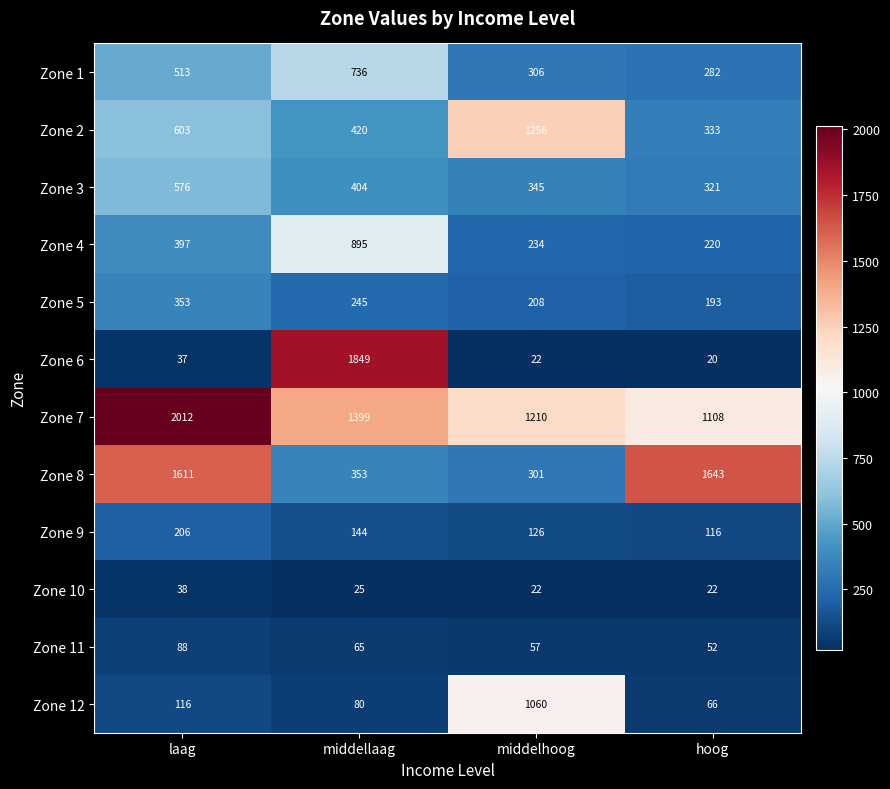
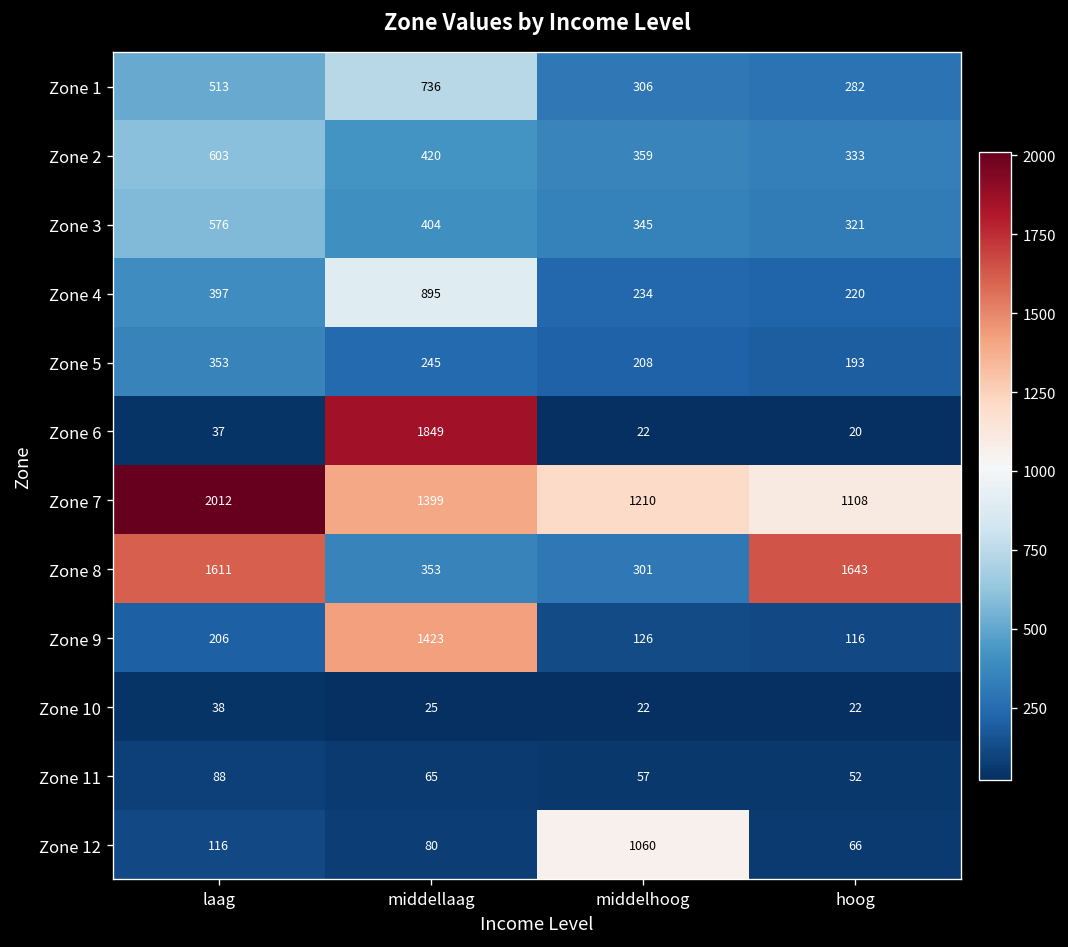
  {
    "Zone 1": {
      "laag": 513,
      "middellaag": 736,
      "middelhoog": 306,
      "hoog": 282
    },
    "Zone 2": {
      "laag": 603,
      "middellaag": 420,
-     "middelhoog": 1256,
+     "middelhoog": 359,
      "hoog": 333
    },
    "Zone 3": {
      "laag": 576,
      "middellaag": 404,
      "middelhoog": 345,
      "hoog": 321
    },
    "Zone 4": {
      "laag": 397,
      "middellaag": 895,
      "middelhoog": 234,
      "hoog": 220
    },
    "Zone 5": {
      "laag": 353,
      "middellaag": 245,
      "middelhoog": 208,
      "hoog": 193
    },
    "Zone 6": {
      "laag": 37,
      "middellaag": 1849,
      "middelhoog": 22,
      "hoog": 20
    },
    "Zone 7": {
      "laag": 2012,
      "middellaag": 1399,
      "middelhoog": 1210,
      "hoog": 1108
    },
    "Zone 8": {
      "laag": 1611,
      "middellaag": 353,
      "middelhoog": 301,
      "hoog": 1643
    },
    "Zone 9": {
      "laag": 206,
-     "middellaag": 144,
+     "middellaag": 1423,
      "middelhoog": 126,
      "hoog": 116
    },
    "Zone 10": {
      "laag": 38,
      "middellaag": 25,
      "middelhoog": 22,
      "hoog": 22
    },
    "Zone 11": {
      "laag": 88,
      "middellaag": 65,
      "middelhoog": 57,
      "hoog": 52
    },
    "Zone 12": {
      "laag": 116,
      "middellaag": 80,
      "middelhoog": 1060,
      "hoog": 66
    }
  }
